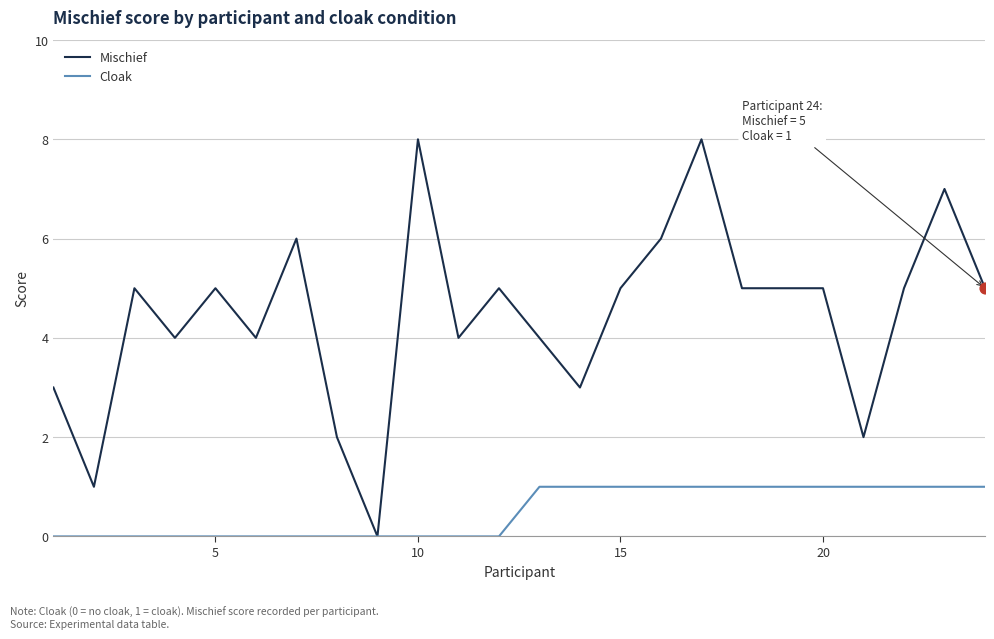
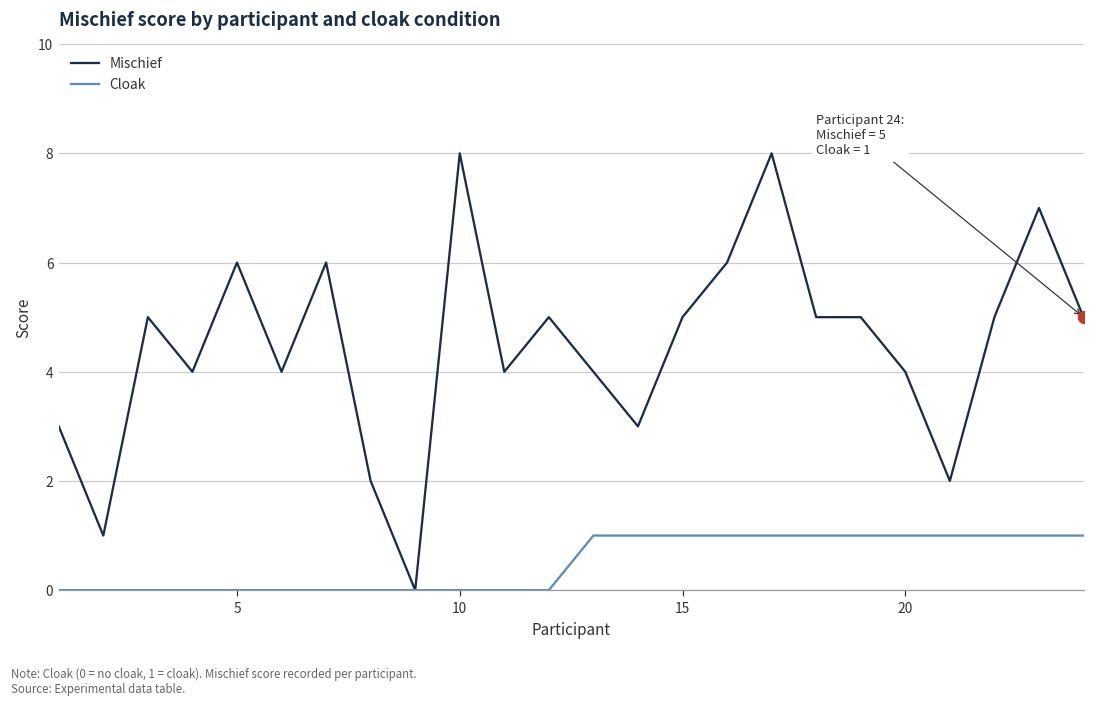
  {
    "Mischief": {
-     "5": 5,
+     "5": 6,
      "10": 8,
      "15": 5,
-     "20": 5
+     "20": 4
    },
    "Cloak": {
      "5": 0,
      "10": 0,
      "15": 1,
      "20": 1
    }
  }
